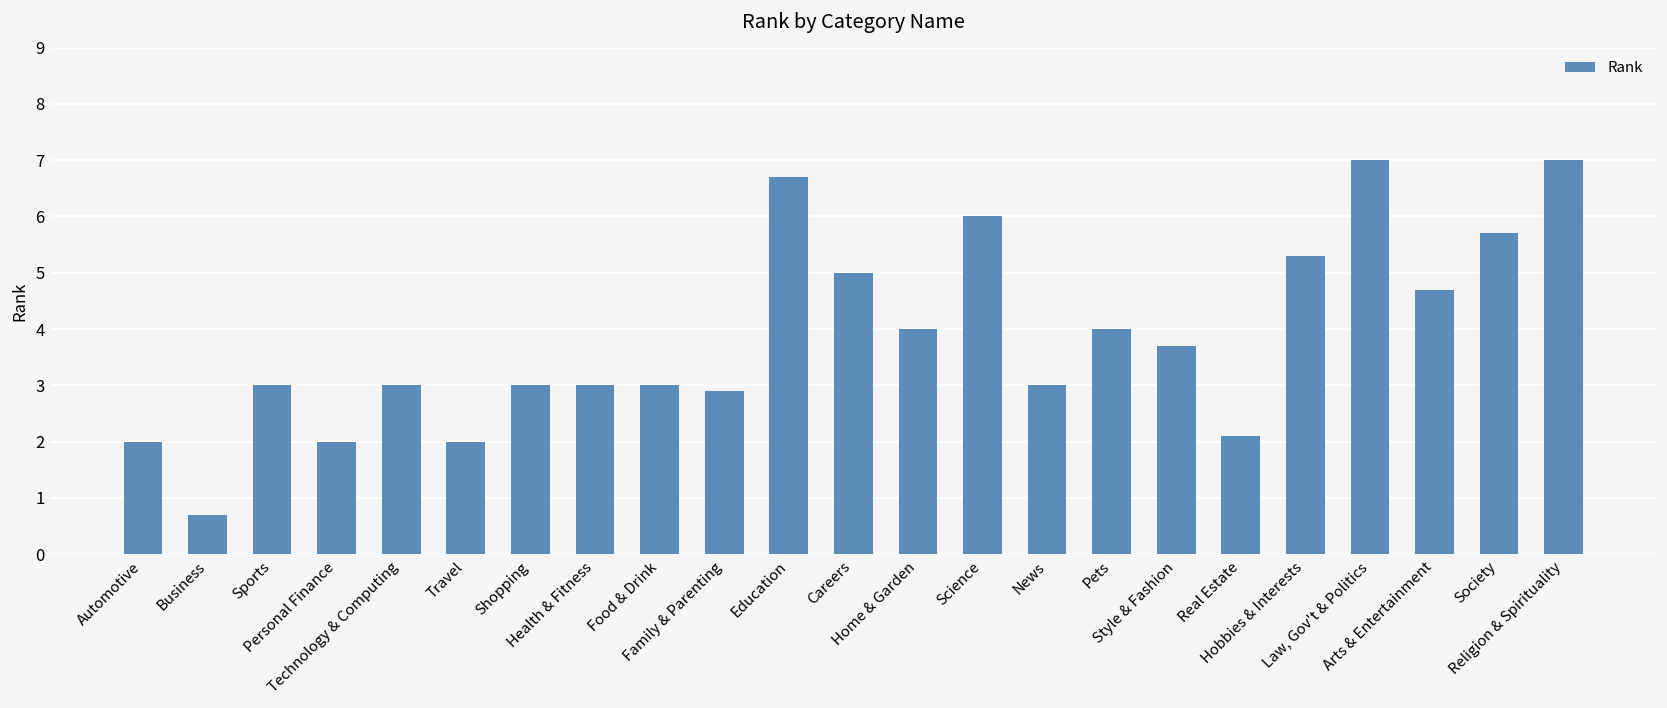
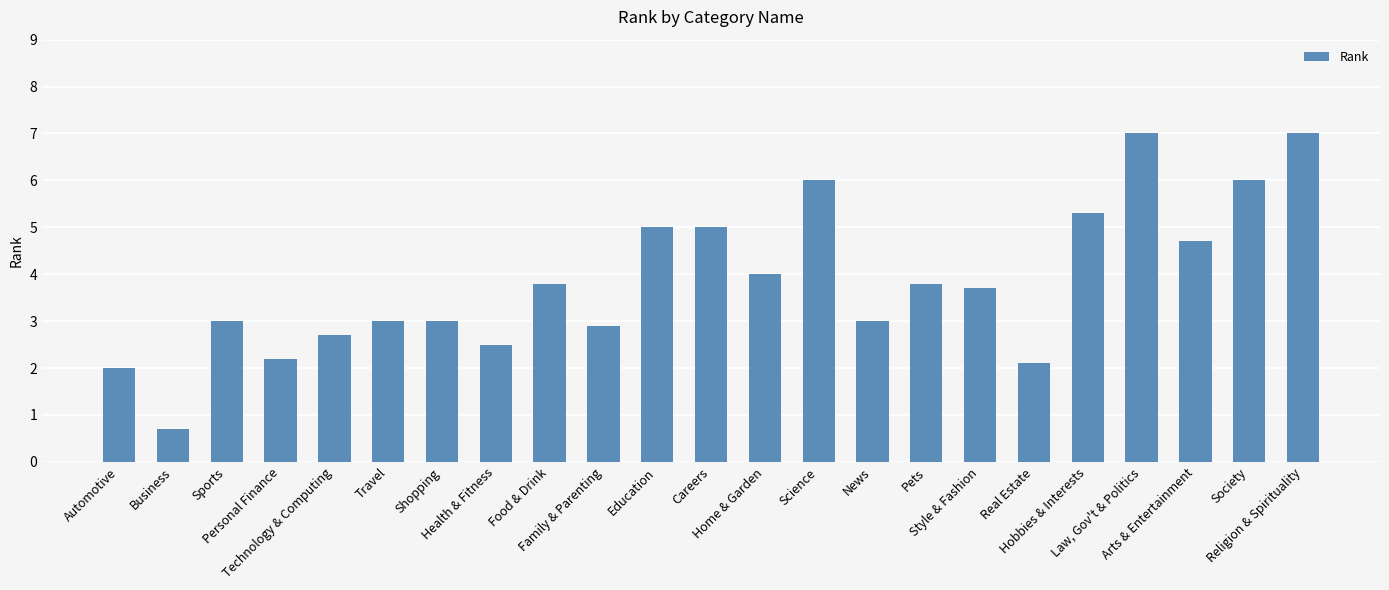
  {
    "Automotive": 2.0,
    "Business": 0.7,
    "Sports": 3.0,
-   "Personal Finance": 2.0,
-   "Technology & Computing": 3.0,
-   "Travel": 2,
+   "Personal Finance": 2.2,
+   "Technology & Computing": 2.7,
+   "Travel": 3,
    "Shopping": 3.0,
-   "Health & Fitness": 3.0,
-   "Food & Drink": 3.0,
+   "Health & Fitness": 2.5,
+   "Food & Drink": 3.8,
    "Family & Parenting": 2.9,
-   "Education": 6.7,
+   "Education": 5.0,
    "Careers": 5.0,
    "Home & Garden": 4.0,
    "Science": 6.0,
    "News": 3.0,
-   "Pets": 4.0,
+   "Pets": 3.8,
    "Style & Fashion": 3.7,
    "Real Estate": 2.1,
    "Hobbies & Interests": 5.3,
    "Law, Gov't & Politics": 7.0,
    "Arts & Entertainment": 4.7,
-   "Society": 5.7,
+   "Society": 6.0,
    "Religion & Spirituality": 7.0
  }
